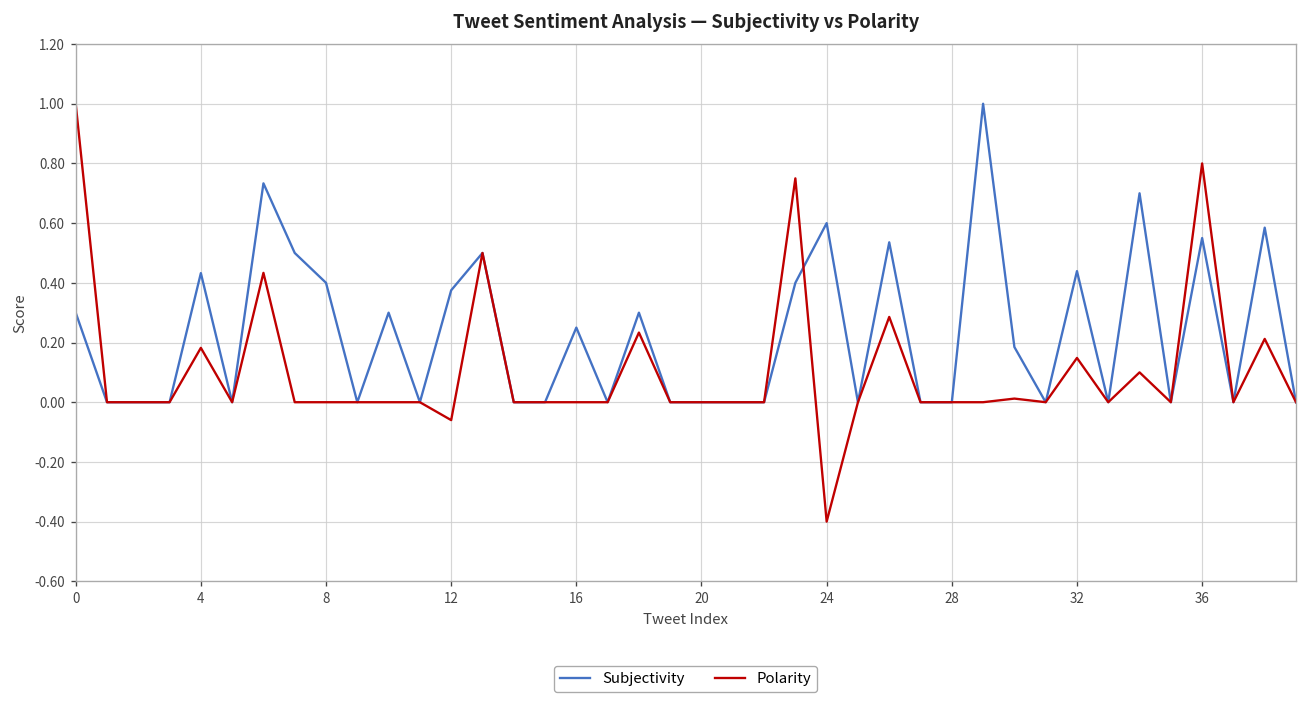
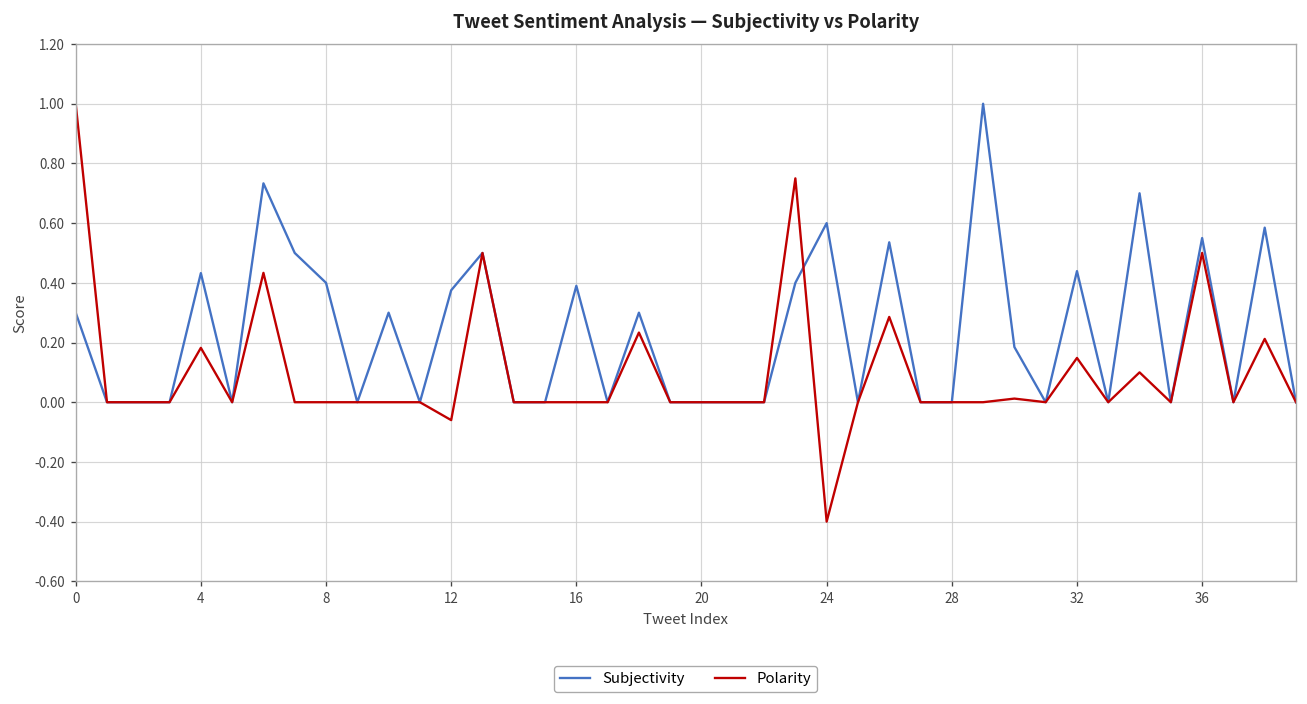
  {
    "Subjectivity": {
      "0": 0.30,
      "4": 0.43,
      "8": 0.40,
      "12": 0.38,
-     "16": 0.25,
+     "16": 0.39,
      "24": 0.60,
      "32": 0.44,
      "36": 0.55
    },
    "Polarity": {
      "0": 1.0,
      "4": 0.18,
      "8": 0.0,
      "12": -0.06,
      "16": 0.0,
      "24": -0.4,
      "32": 0.15,
-     "36": 0.8
+     "36": 0.5
    }
  }
